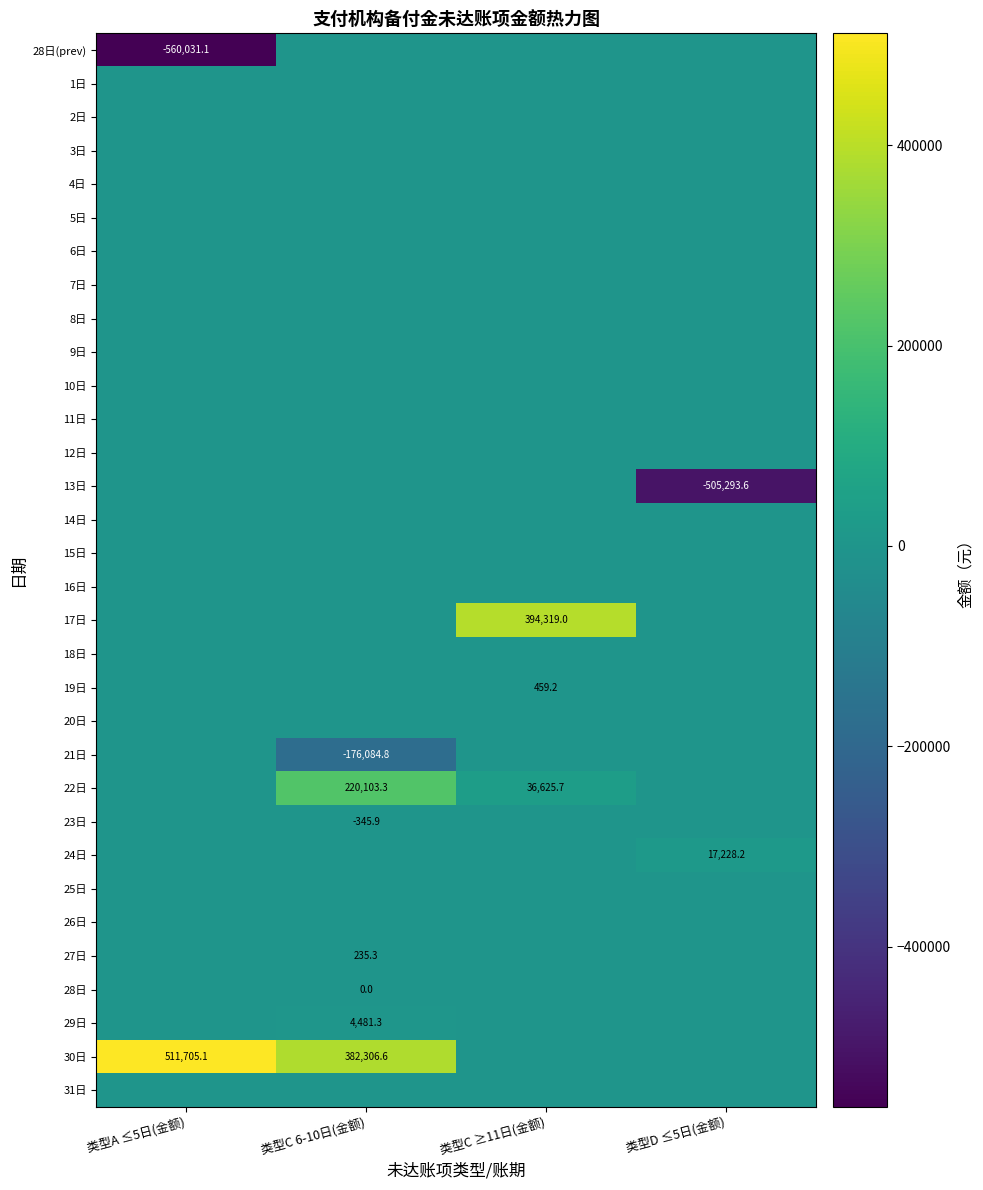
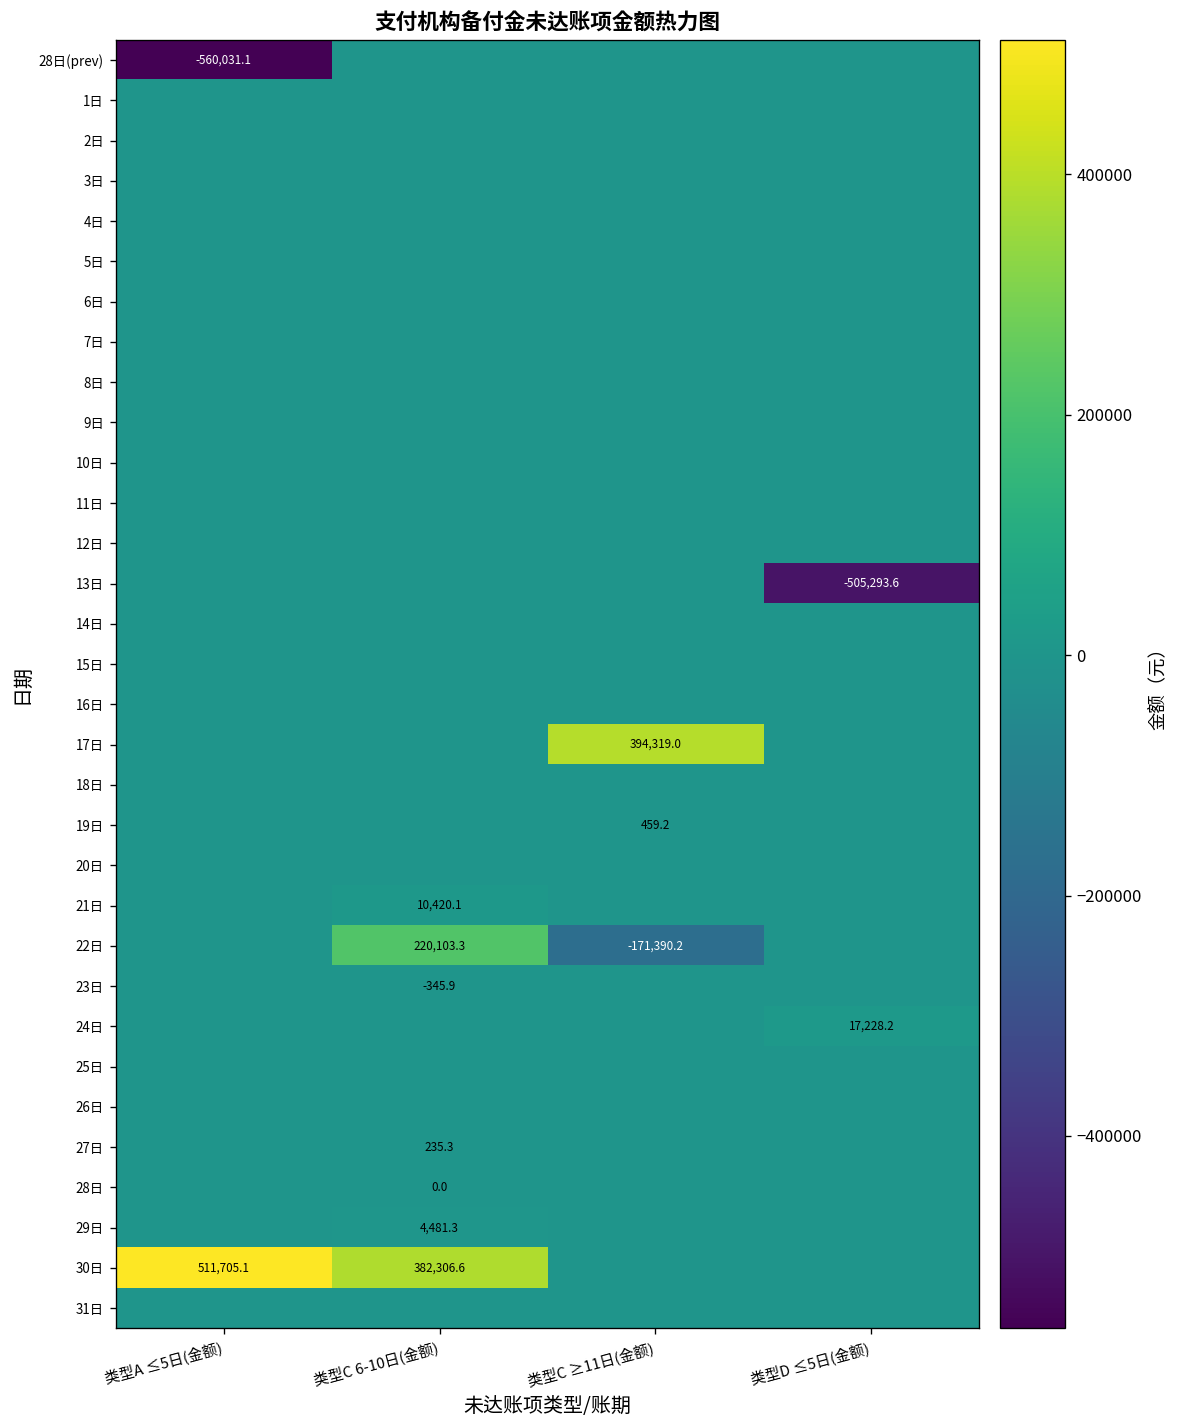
  {
    "28日(prev)": {
      "类型A ≤5日(金额)": "-560,031.1"
    },
    "13日": {
      "类型D ≤5日(金额)": "-505,293.6"
    },
    "17日": {
      "类型C ≥11日(金额)": "394,319.0"
    },
    "19日": {
      "类型C ≥11日(金额)": "459.2"
    },
    "21日": {
-     "类型C 6-10日(金额)": "-176,084.8"
+     "类型C 6-10日(金额)": "10,420.1"
    },
    "22日": {
      "类型C 6-10日(金额)": "220,103.3",
-     "类型C ≥11日(金额)": "36,625.7"
+     "类型C ≥11日(金额)": "-171,390.2"
    },
    "23日": {
      "类型C 6-10日(金额)": "-345.9"
    },
    "24日": {
      "类型D ≤5日(金额)": "17,228.2"
    },
    "27日": {
      "类型C 6-10日(金额)": "235.3"
    },
    "28日": {
      "类型C 6-10日(金额)": "0.0"
    },
    "29日": {
      "类型C 6-10日(金额)": "4,481.3"
    },
    "30日": {
      "类型A ≤5日(金额)": "511,705.1",
      "类型C 6-10日(金额)": "382,306.6"
    }
  }
